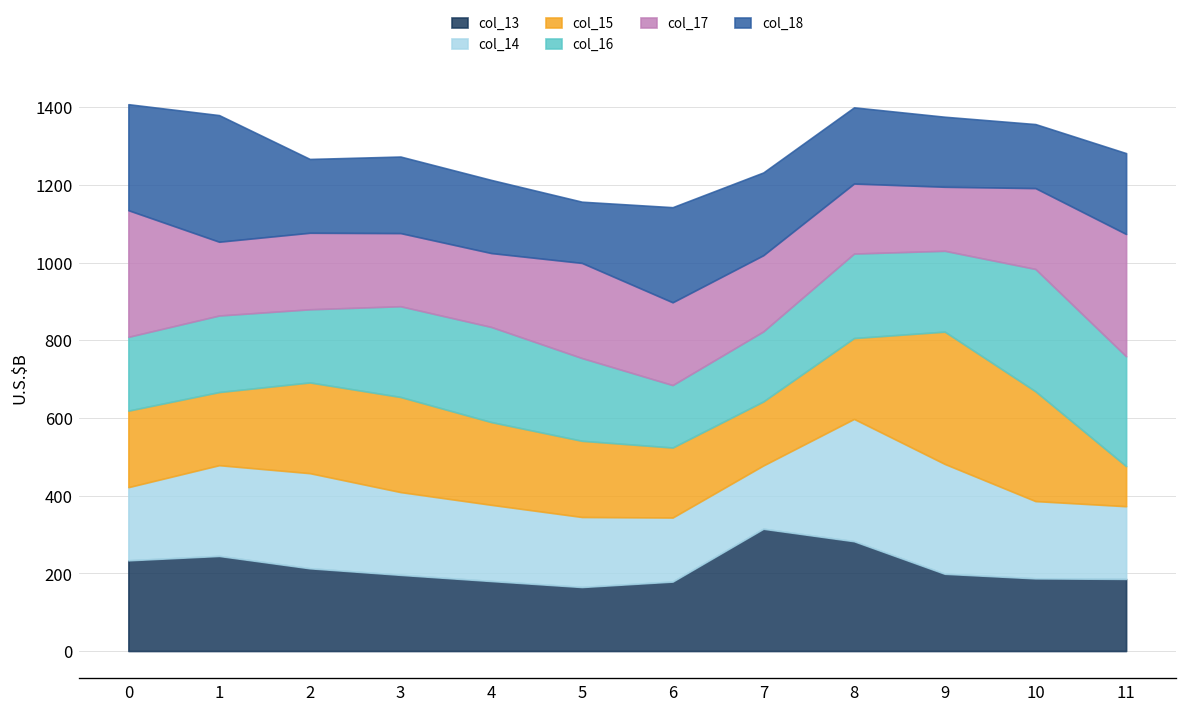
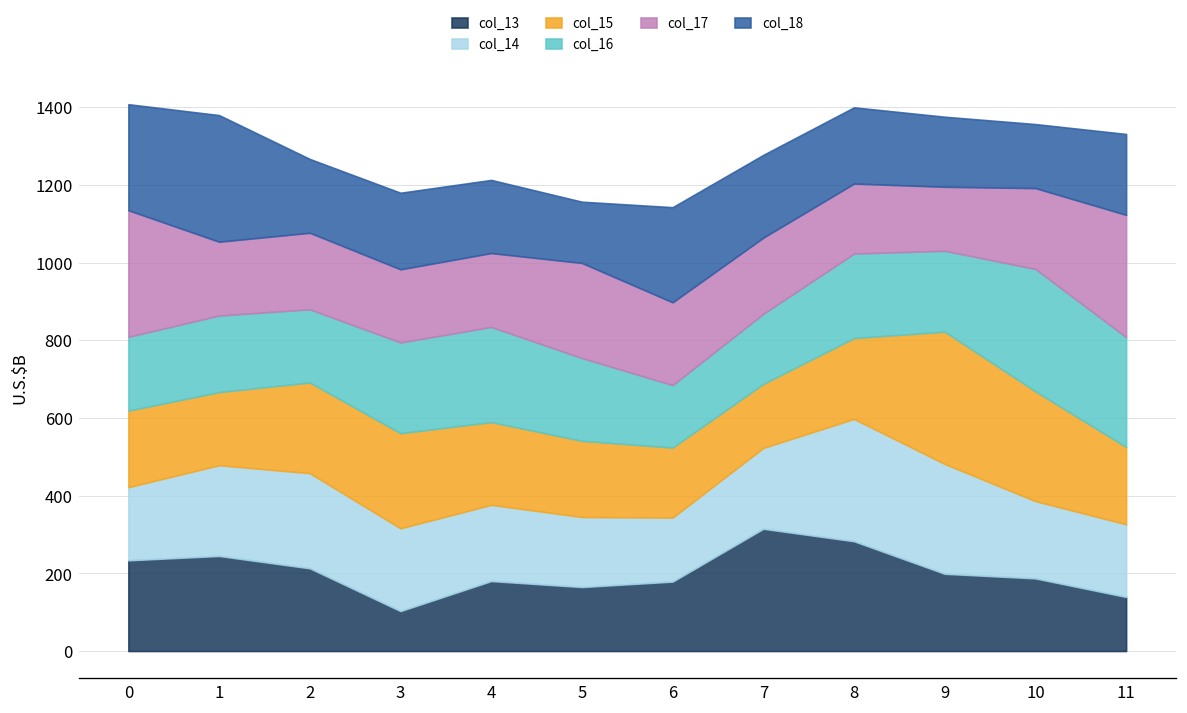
  {
    "col_13": {
      "0": 230,
      "1": 240,
      "2": 210,
-     "3": 200,
+     "3": 100,
      "4": 180,
      "5": 160,
      "6": 180,
      "7": 310,
      "8": 280,
      "9": 200,
      "10": 190,
-     "11": 190
+     "11": 140
    },
    "col_14": {
      "0": 190,
      "1": 230,
      "2": 240,
      "3": 210,
      "4": 200,
      "5": 180,
      "6": 160,
-     "7": 160,
+     "7": 210,
      "8": 310,
      "9": 280,
      "10": 200,
      "11": 190
    },
    "col_15": {
      "0": 200,
      "1": 190,
      "2": 230,
      "3": 240,
      "4": 210,
      "5": 200,
      "6": 180,
      "7": 160,
      "8": 210,
      "9": 340,
      "10": 280,
-     "11": 100
+     "11": 200
    },
    "col_16": {
      "0": 190,
      "1": 200,
      "2": 190,
      "3": 230,
      "4": 240,
      "5": 210,
      "6": 160,
      "7": 180,
      "8": 220,
      "9": 210,
      "10": 310,
      "11": 280
    },
    "col_17": {
      "0": 330,
      "1": 190,
      "2": 200,
      "3": 190,
      "4": 190,
      "5": 240,
      "6": 210,
      "7": 200,
      "8": 180,
      "9": 160,
      "10": 210,
      "11": 310
    },
    "col_18": {
      "0": 270,
      "1": 330,
      "2": 190,
      "3": 200,
      "4": 190,
      "5": 160,
      "6": 240,
      "7": 210,
      "8": 200,
      "9": 180,
      "10": 160,
      "11": 210
    }
  }
